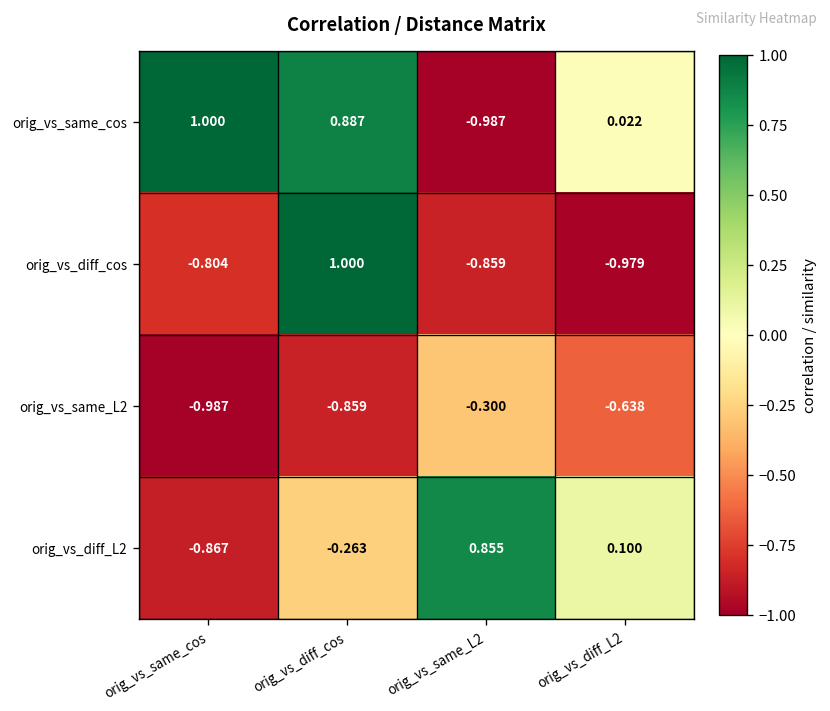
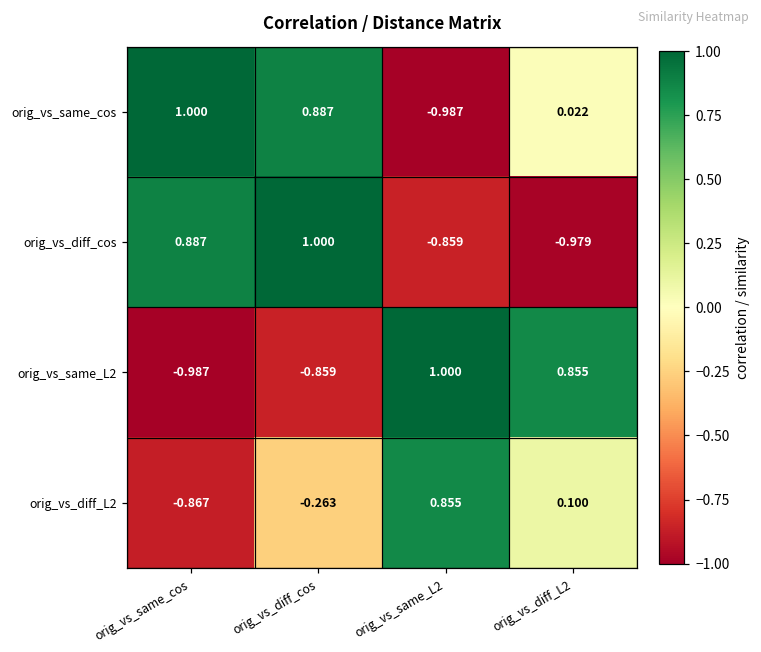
  {
    "orig_vs_same_cos": {
      "orig_vs_same_cos": 1.000,
      "orig_vs_diff_cos": 0.887,
      "orig_vs_same_L2": -0.987,
      "orig_vs_diff_L2": 0.022
    },
    "orig_vs_diff_cos": {
-     "orig_vs_same_cos": -0.804,
+     "orig_vs_same_cos": 0.887,
      "orig_vs_diff_cos": 1.000,
      "orig_vs_same_L2": -0.859,
      "orig_vs_diff_L2": -0.979
    },
    "orig_vs_same_L2": {
      "orig_vs_same_cos": -0.987,
      "orig_vs_diff_cos": -0.859,
-     "orig_vs_same_L2": -0.300,
-     "orig_vs_diff_L2": -0.638
+     "orig_vs_same_L2": 1.000,
+     "orig_vs_diff_L2": 0.855
    },
    "orig_vs_diff_L2": {
      "orig_vs_same_cos": -0.867,
      "orig_vs_diff_cos": -0.263,
      "orig_vs_same_L2": 0.855,
      "orig_vs_diff_L2": 0.100
    }
  }
